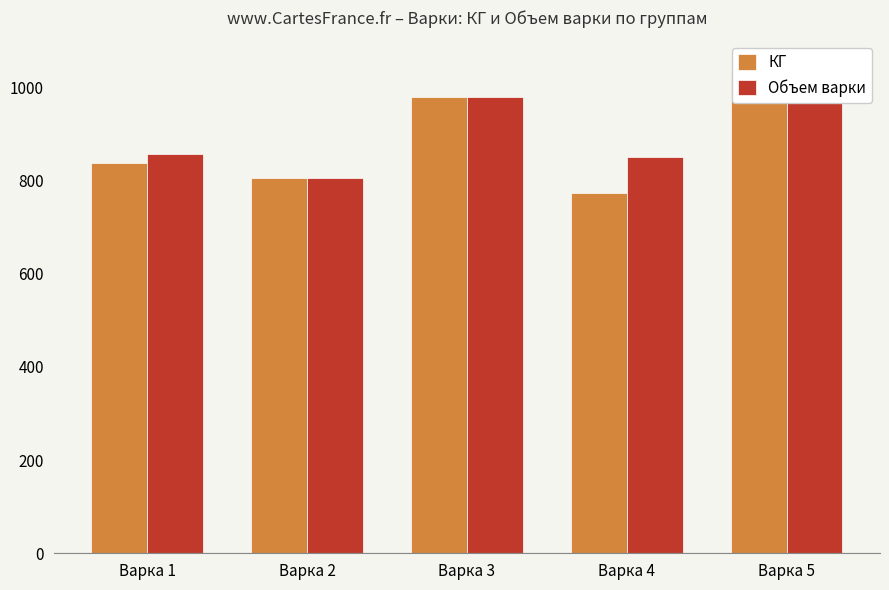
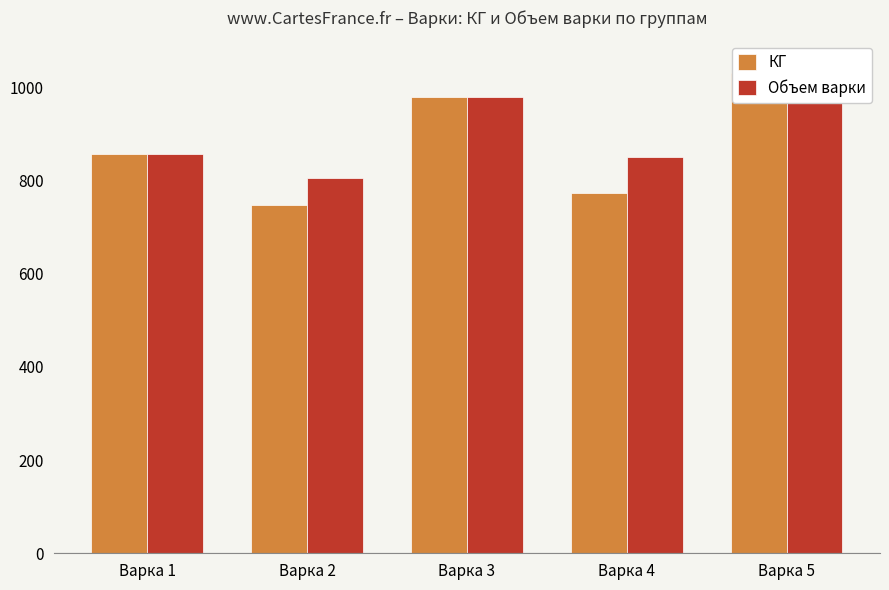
  {
    "КГ": {
-     "Варка 1": 840,
-     "Варка 2": 810,
+     "Варка 1": 860,
+     "Варка 2": 750,
      "Варка 3": 980,
      "Варка 4": 770
    },
    "Объем варки": {
      "Варка 1": 860,
      "Варка 2": 810,
      "Варка 3": 980,
      "Варка 4": 850
    }
  }
